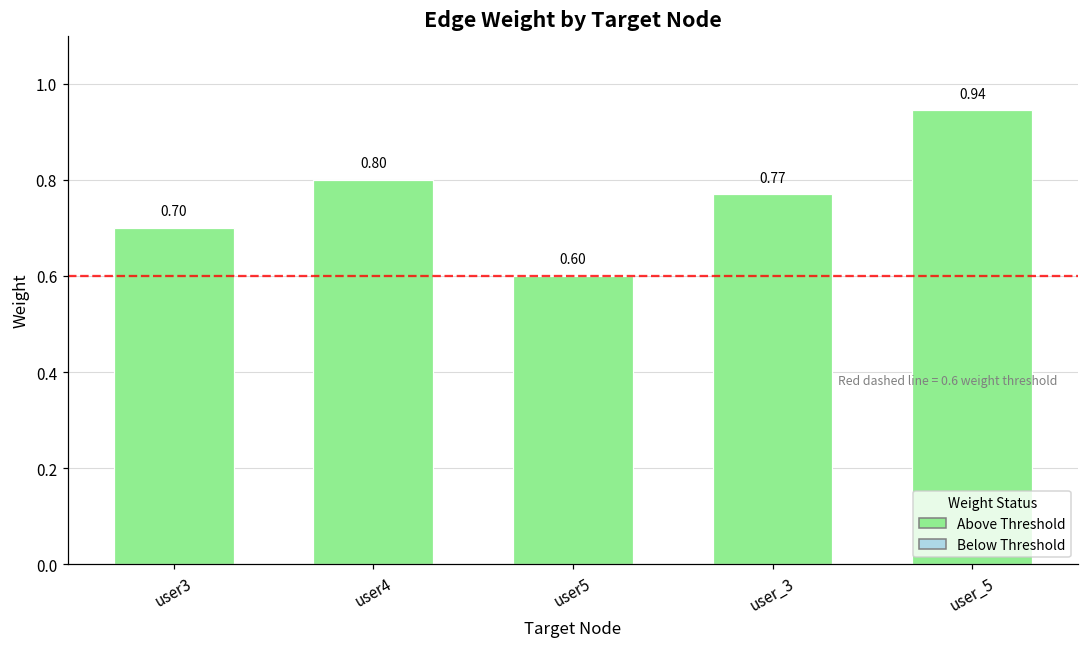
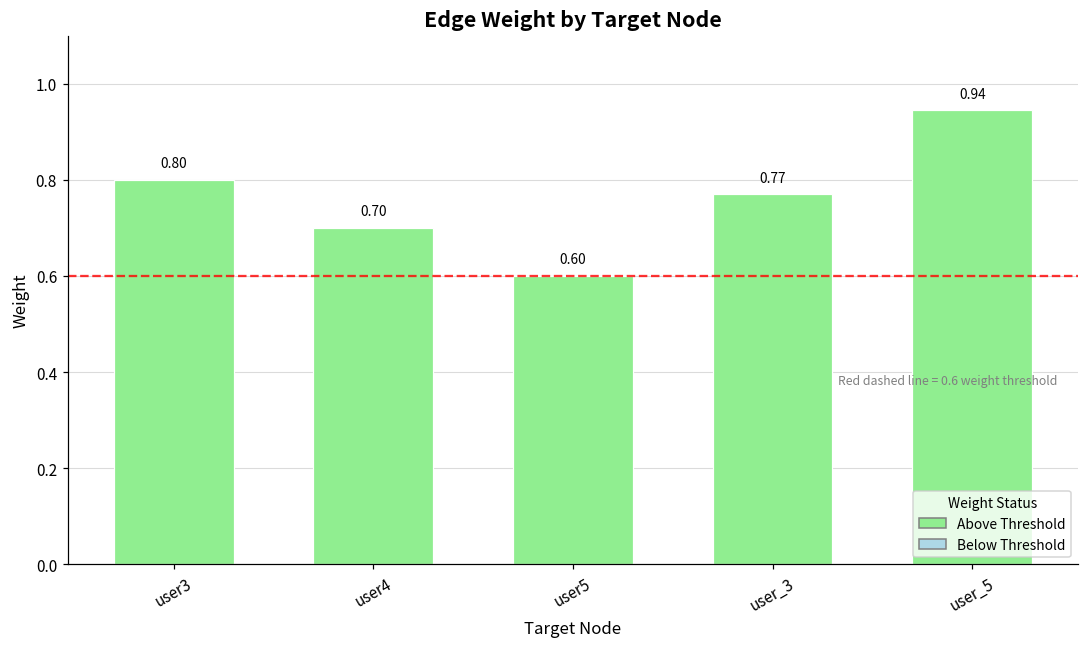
  {
-   "user3": 0.70,
-   "user4": 0.80,
+   "user3": 0.80,
+   "user4": 0.70,
    "user5": 0.60,
    "user_3": 0.77,
    "user_5": 0.94
  }
